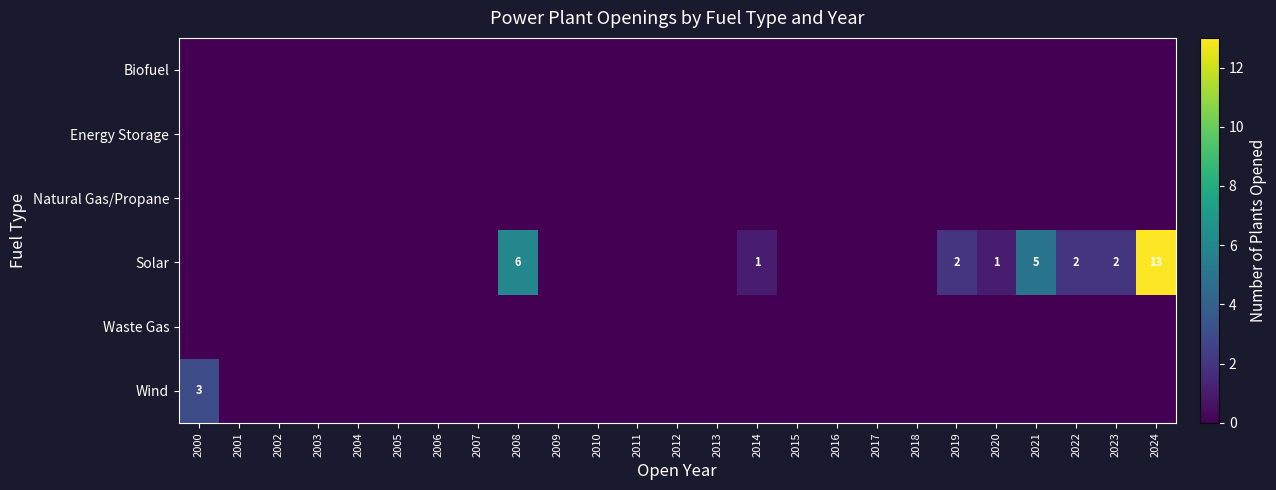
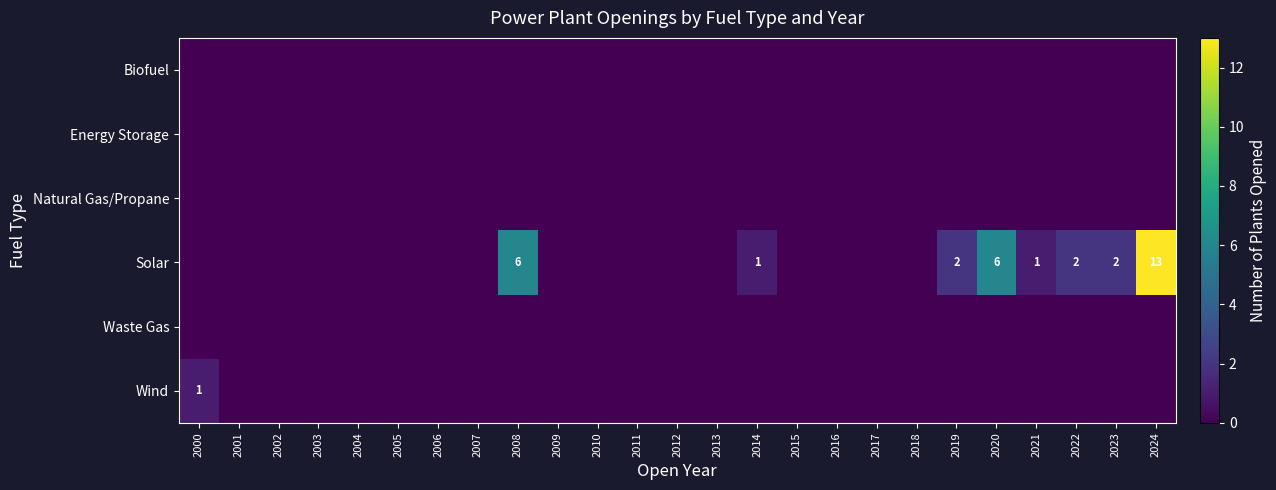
  {
    "Solar": {
      "2008": 6,
      "2014": 1,
      "2019": 2,
-     "2020": 1,
-     "2021": 5,
+     "2020": 6,
+     "2021": 1,
      "2022": 2,
      "2023": 2,
      "2024": 13
    },
    "Wind": {
-     "2000": 3
+     "2000": 1
    }
  }
